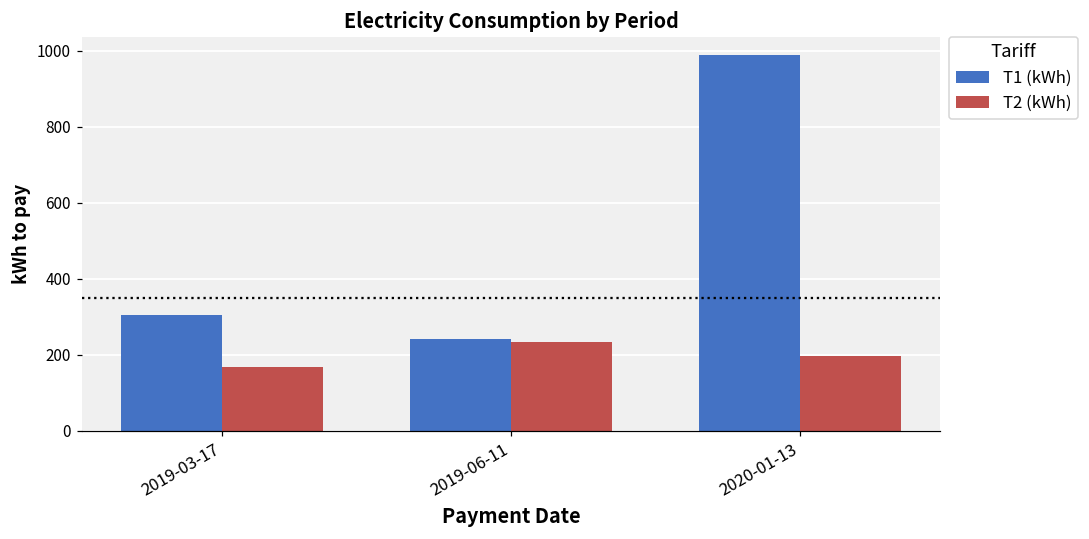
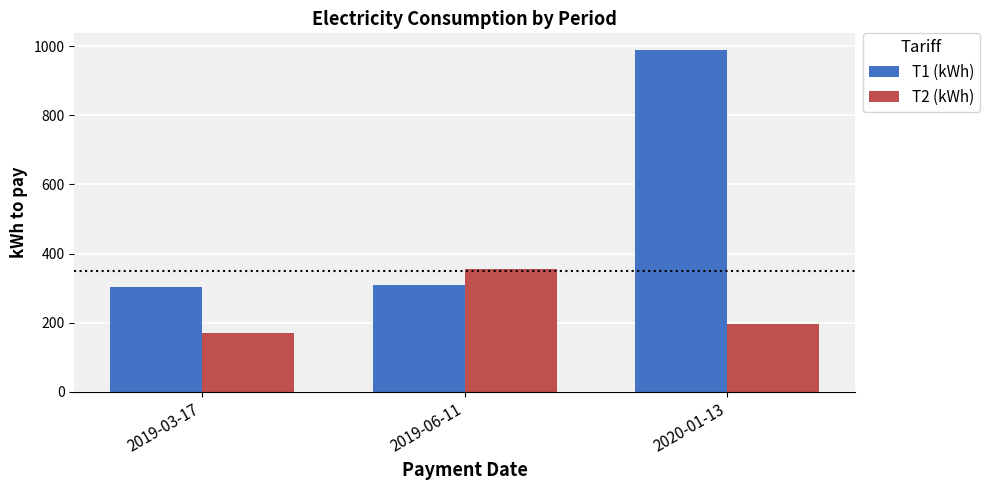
  {
    "T1 (kWh)": {
      "2019-03-17": 300,
-     "2019-06-11": 240,
+     "2019-06-11": 310,
      "2020-01-13": 990
    },
    "T2 (kWh)": {
      "2019-03-17": 170,
-     "2019-06-11": 230,
+     "2019-06-11": 360,
      "2020-01-13": 200
    }
  }
